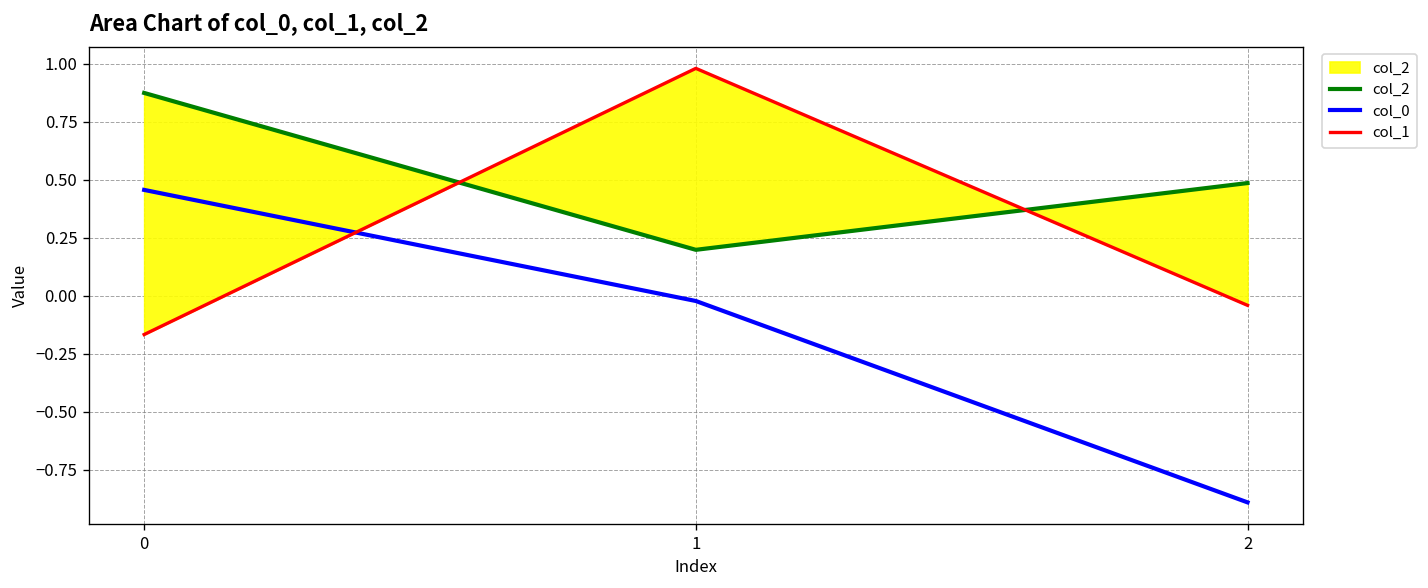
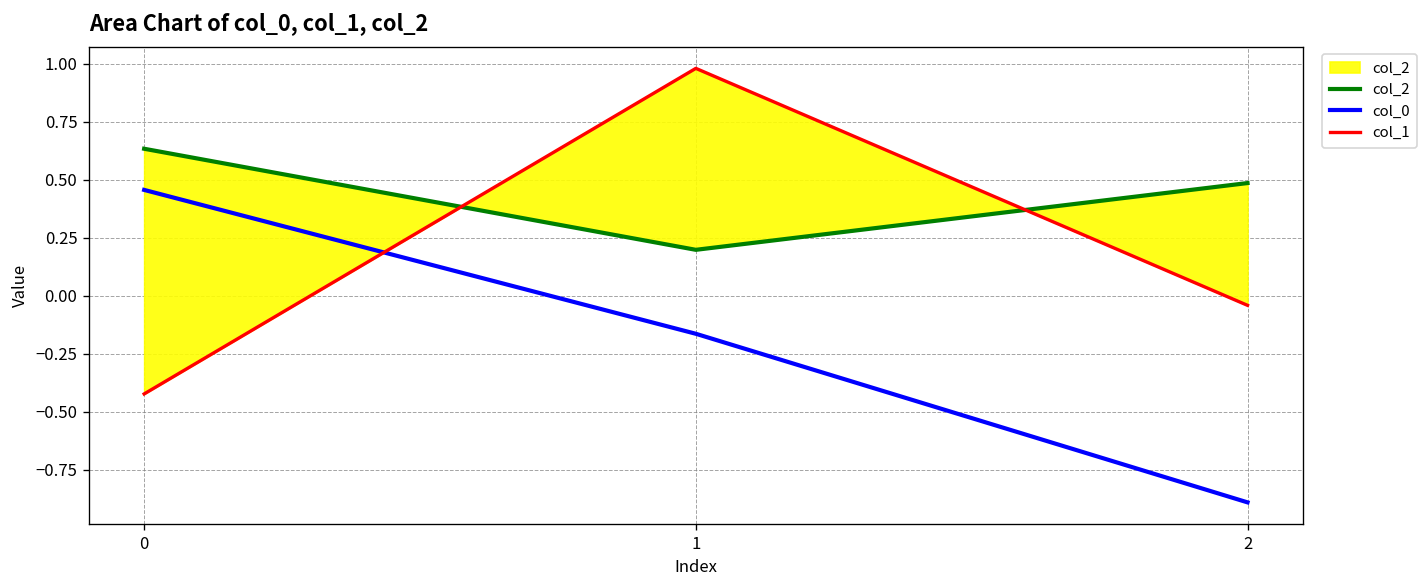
  {
    "col_2": {
-     "0": 0.87
+     "0": 0.63
    },
    "col_0": {
      "0": 0.46,
-     "1": -0.02,
+     "1": -0.16,
      "2": -0.89
    },
    "col_1": {
-     "0": -0.17,
+     "0": -0.42,
      "2": -0.04
    }
  }
